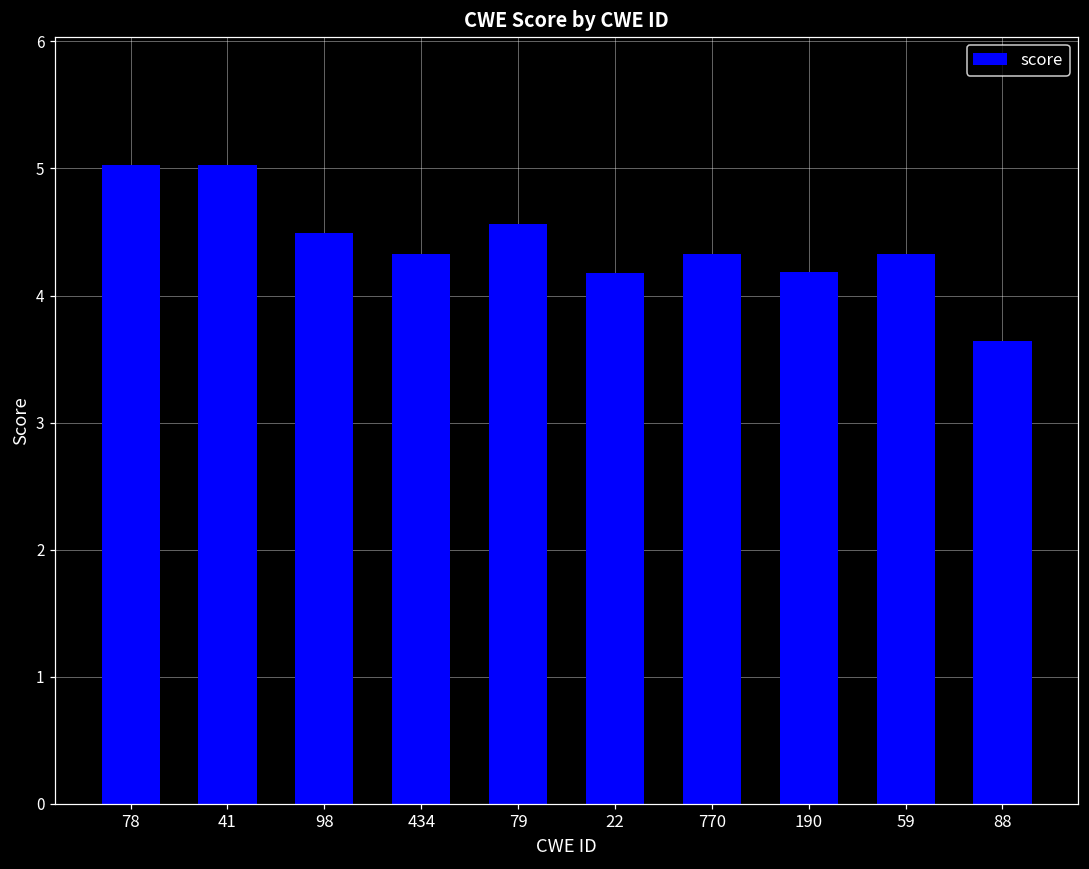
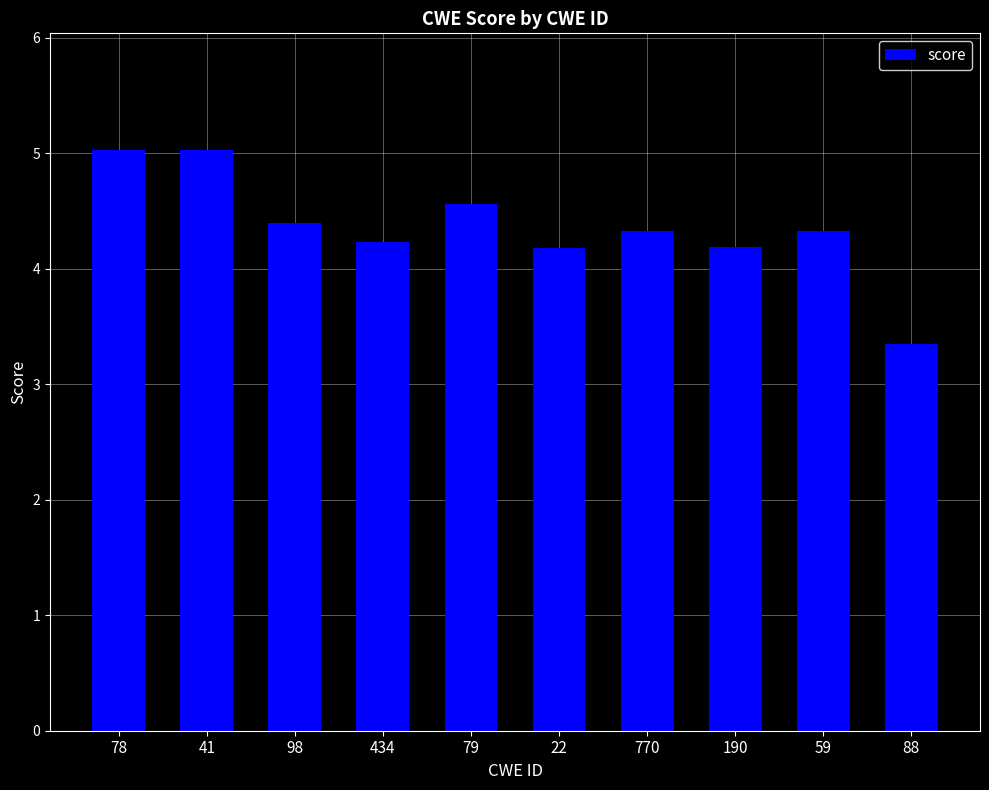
  {
    "78": 5.03,
    "41": 5.03,
-   "98": 4.49,
-   "434": 4.33,
+   "98": 4.40,
+   "434": 4.23,
    "79": 4.56,
    "22": 4.18,
    "770": 4.33,
    "190": 4.19,
    "59": 4.33,
-   "88": 3.64
+   "88": 3.34
  }
